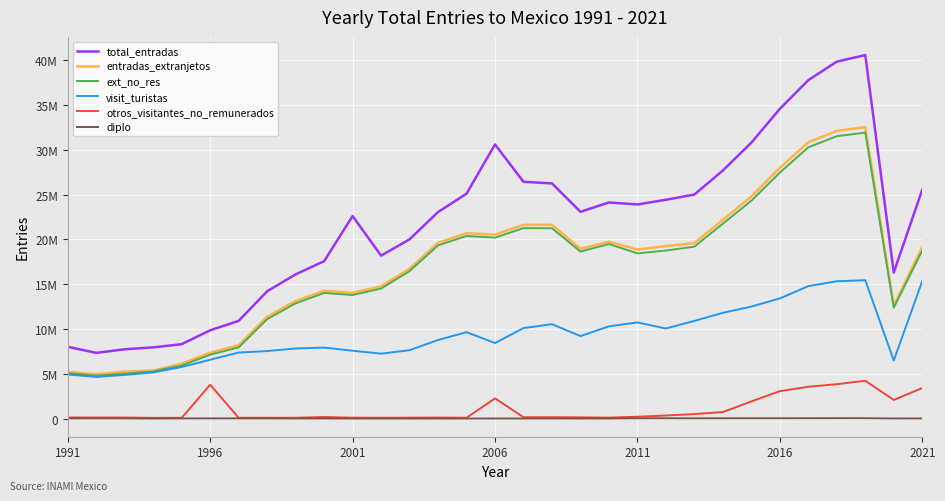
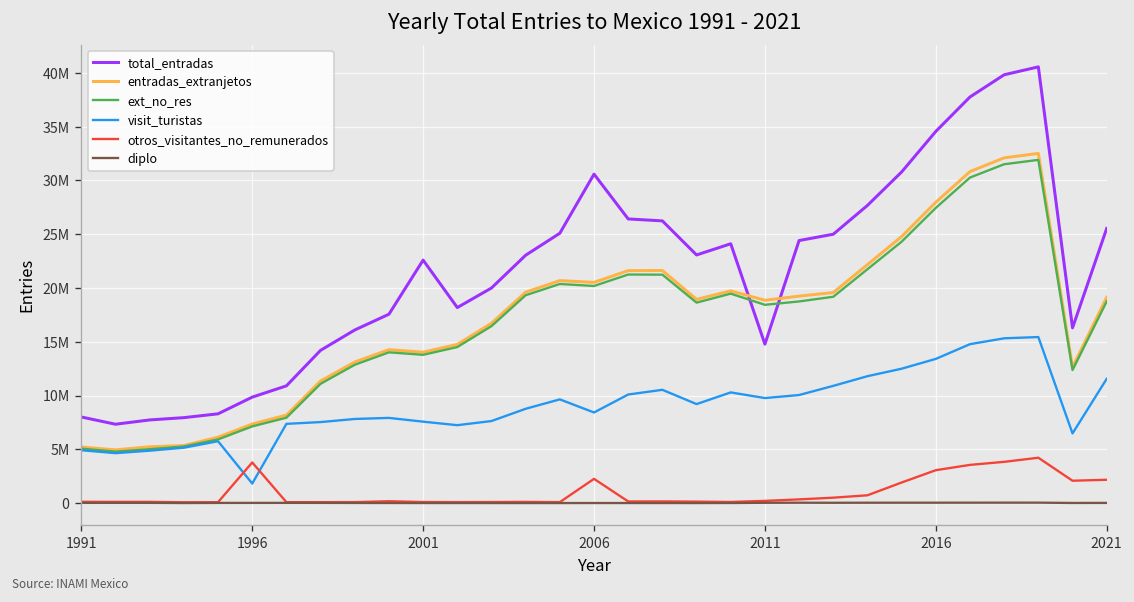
  {
    "total_entradas": {
      "1991": 8000000,
      "1996": 10000000,
      "2001": 23000000,
      "2006": 31000000,
-     "2011": 24000000,
+     "2011": 15000000,
      "2016": 35000000,
      "2021": 26000000
    },
    "entradas_extranjetos": {
      "2006": 21000000,
      "2011": 19000000,
      "2016": 28000000,
      "2021": 19000000
    },
    "ext_no_res": {
      "2006": 20000000,
      "2011": 18000000,
      "2016": 27000000,
      "2021": 19000000
    },
    "visit_turistas": {
-     "1996": 7000000,
+     "1996": 2000000,
      "2001": 8000000,
      "2006": 8000000,
-     "2011": 11000000,
+     "2011": 10000000,
      "2016": 13000000,
-     "2021": 15000000
+     "2021": 12000000
    },
    "otros_visitantes_no_remunerados": {
      "1996": 4000000,
      "2006": 2000000,
      "2016": 3000000,
-     "2021": 3000000
+     "2021": 2000000
    },
    "diplo": {
      "1996": 0,
      "2006": 0,
      "2016": 0,
      "2021": 0
    }
  }
